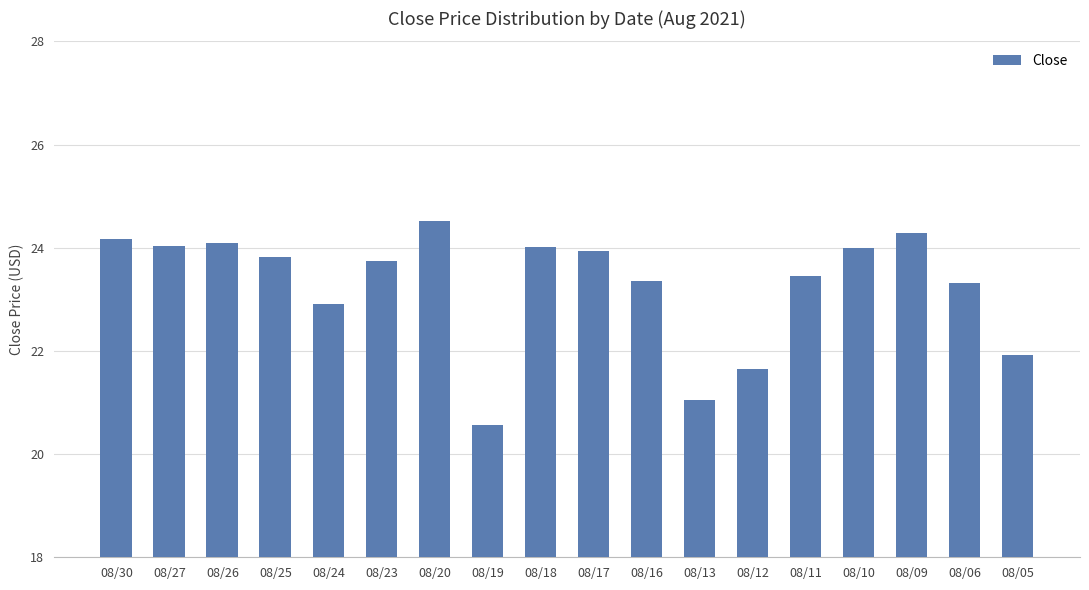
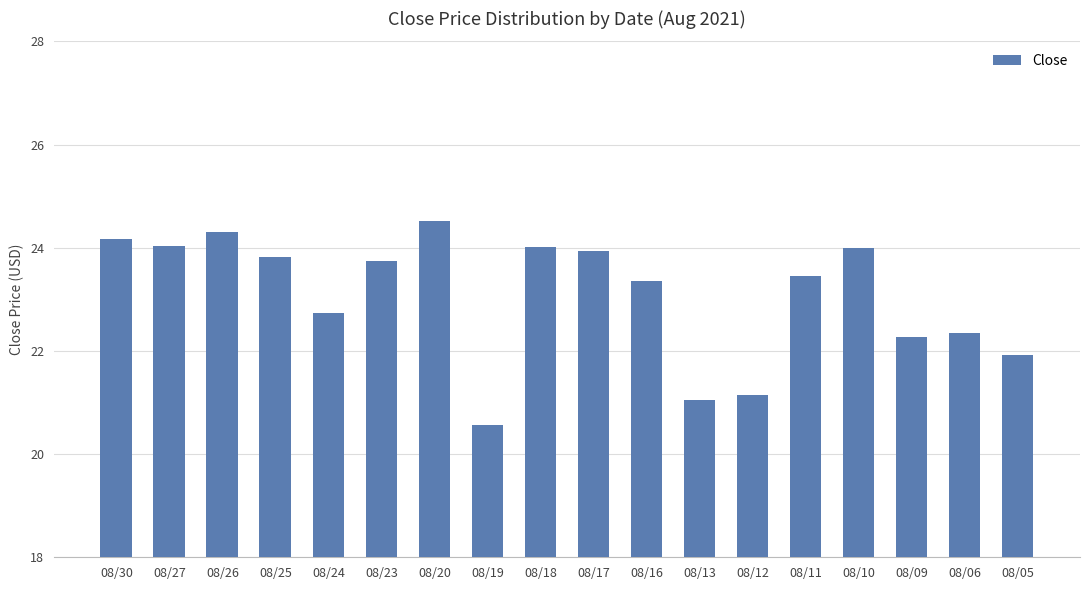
  {
    "08/30": 24.2,
    "08/27": 24.0,
-   "08/26": 24.1,
+   "08/26": 24.3,
    "08/25": 23.8,
-   "08/24": 22.9,
+   "08/24": 22.7,
    "08/23": 23.7,
    "08/20": 24.5,
    "08/19": 20.6,
    "08/18": 24.0,
    "08/17": 23.9,
    "08/16": 23.4,
    "08/13": 21.1,
-   "08/12": 21.7,
+   "08/12": 21.2,
    "08/11": 23.5,
    "08/10": 24.0,
-   "08/09": 24.3,
-   "08/06": 23.3,
+   "08/09": 22.3,
+   "08/06": 22.4,
    "08/05": 21.9
  }
